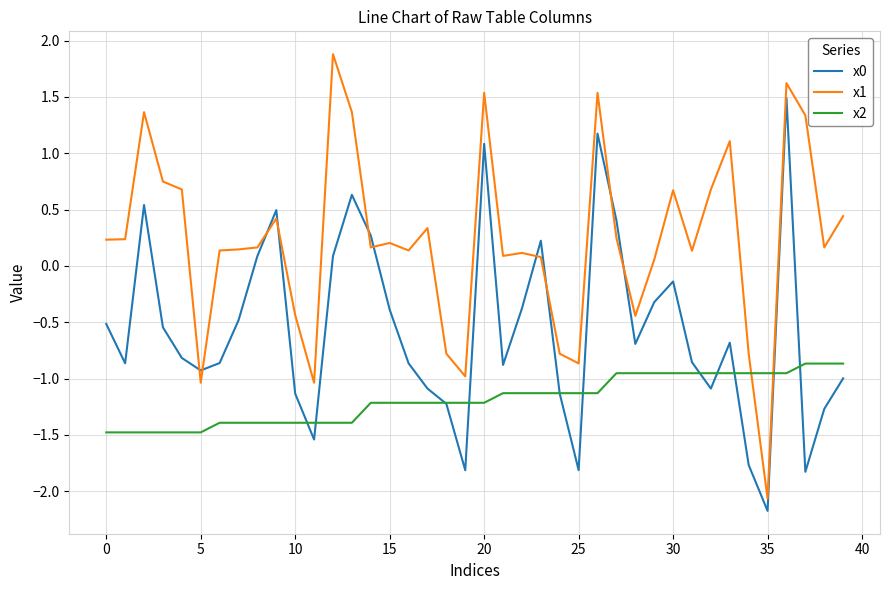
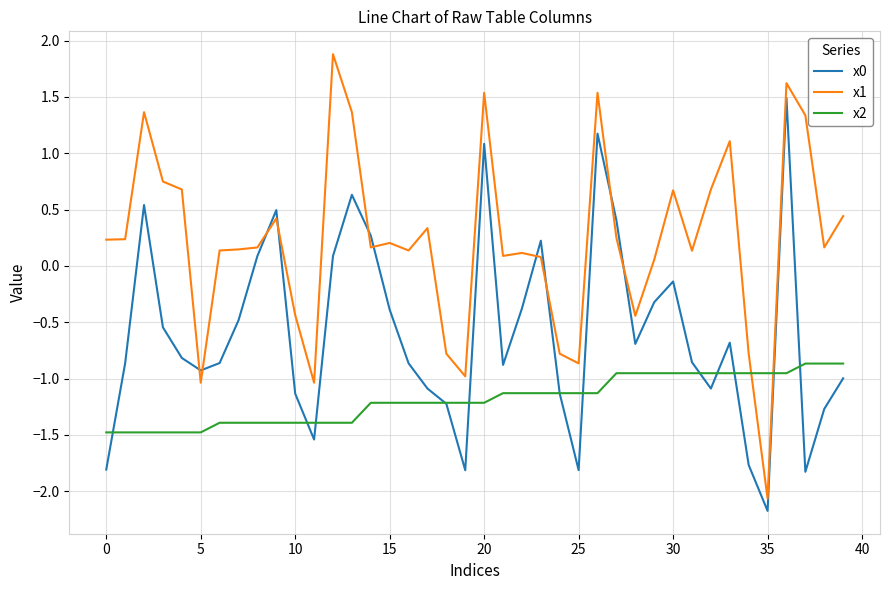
  {
    "x0": {
-     "0": -0.52,
+     "0": -1.81,
      "5": -0.93,
      "10": -1.13,
      "15": -0.39,
      "20": 1.08,
      "25": -1.81,
      "30": -0.14,
      "35": -2.17
    },
    "x1": {
      "0": 0.23,
      "5": -1.04,
      "10": -0.44,
      "15": 0.20,
      "20": 1.54,
      "25": -0.87,
      "30": 0.67,
      "35": -2.07
    },
    "x2": {
      "0": -1.48,
      "5": -1.48,
      "10": -1.39,
      "15": -1.22,
      "20": -1.22,
      "25": -1.13,
      "30": -0.95,
      "35": -0.95
    }
  }
